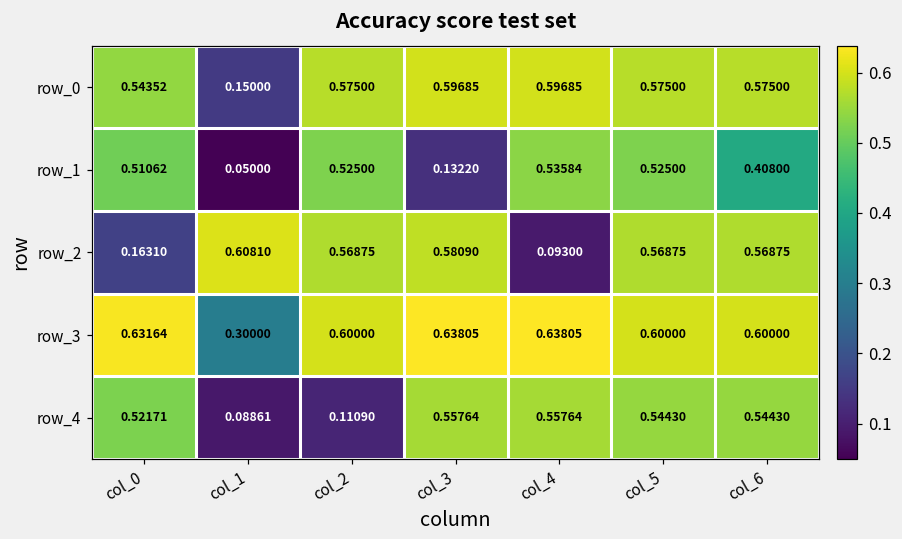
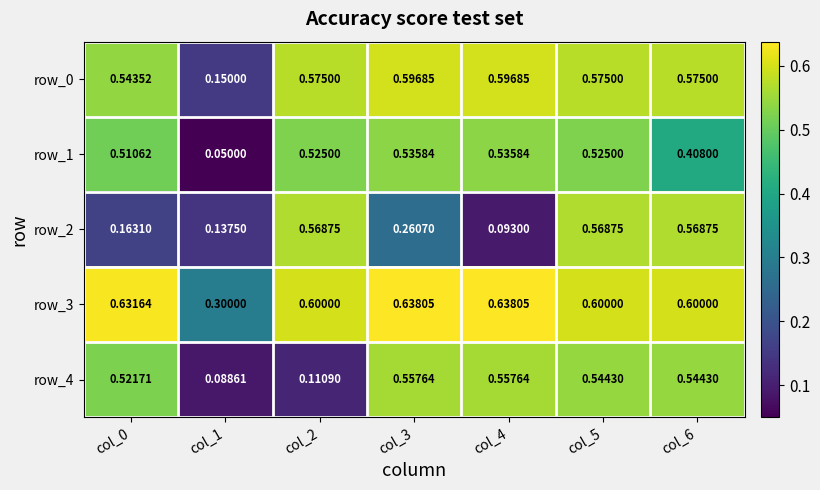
  {
    "row_0": {
      "col_0": 0.54352,
      "col_1": 0.15000,
      "col_2": 0.57500,
      "col_3": 0.59685,
      "col_4": 0.59685,
      "col_5": 0.57500,
      "col_6": 0.57500
    },
    "row_1": {
      "col_0": 0.51062,
      "col_1": 0.05000,
      "col_2": 0.52500,
-     "col_3": 0.13220,
+     "col_3": 0.53584,
      "col_4": 0.53584,
      "col_5": 0.52500,
      "col_6": 0.40800
    },
    "row_2": {
      "col_0": 0.16310,
-     "col_1": 0.60810,
+     "col_1": 0.13750,
      "col_2": 0.56875,
-     "col_3": 0.58090,
+     "col_3": 0.26070,
      "col_4": 0.09300,
      "col_5": 0.56875,
      "col_6": 0.56875
    },
    "row_3": {
      "col_0": 0.63164,
      "col_1": 0.30000,
      "col_2": 0.60000,
      "col_3": 0.63805,
      "col_4": 0.63805,
      "col_5": 0.60000,
      "col_6": 0.60000
    },
    "row_4": {
      "col_0": 0.52171,
      "col_1": 0.08861,
      "col_2": 0.11090,
      "col_3": 0.55764,
      "col_4": 0.55764,
      "col_5": 0.54430,
      "col_6": 0.54430
    }
  }
